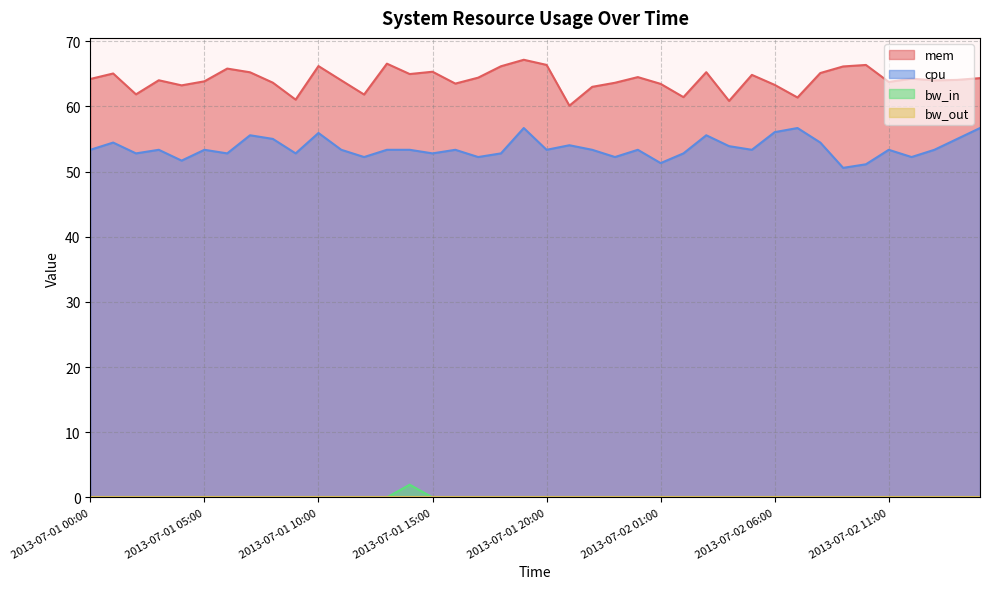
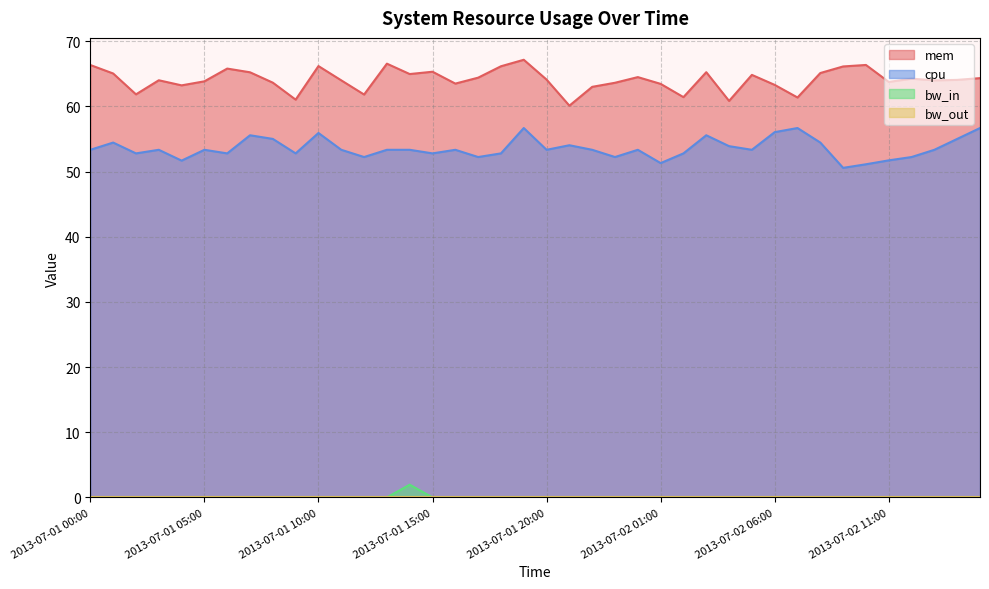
  {
    "mem": {
-     "2013-07-01 00:00": 64,
+     "2013-07-01 00:00": 66,
      "2013-07-01 05:00": 64,
      "2013-07-01 10:00": 66,
      "2013-07-01 15:00": 65,
-     "2013-07-01 20:00": 66,
+     "2013-07-01 20:00": 64,
      "2013-07-02 01:00": 63,
      "2013-07-02 06:00": 63
    },
    "cpu": {
      "2013-07-01 00:00": 53,
      "2013-07-01 05:00": 53,
      "2013-07-01 10:00": 56,
      "2013-07-01 15:00": 53,
      "2013-07-01 20:00": 53,
      "2013-07-02 01:00": 51,
      "2013-07-02 06:00": 56,
-     "2013-07-02 11:00": 53
+     "2013-07-02 11:00": 52
    }
  }
